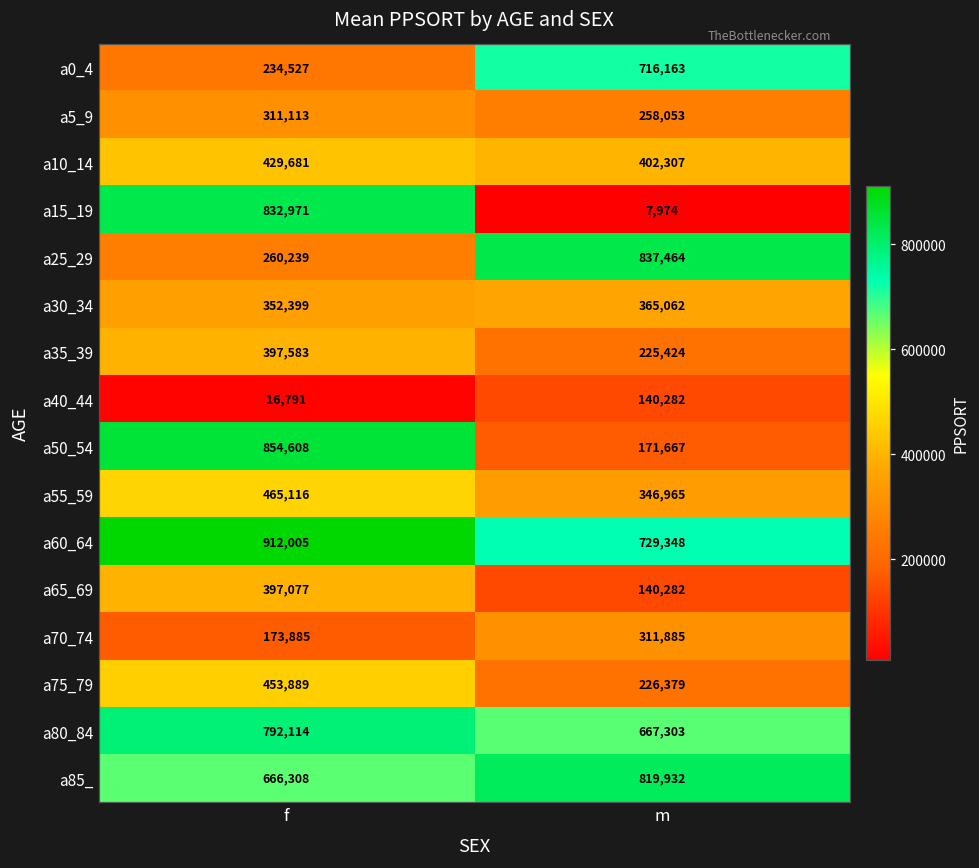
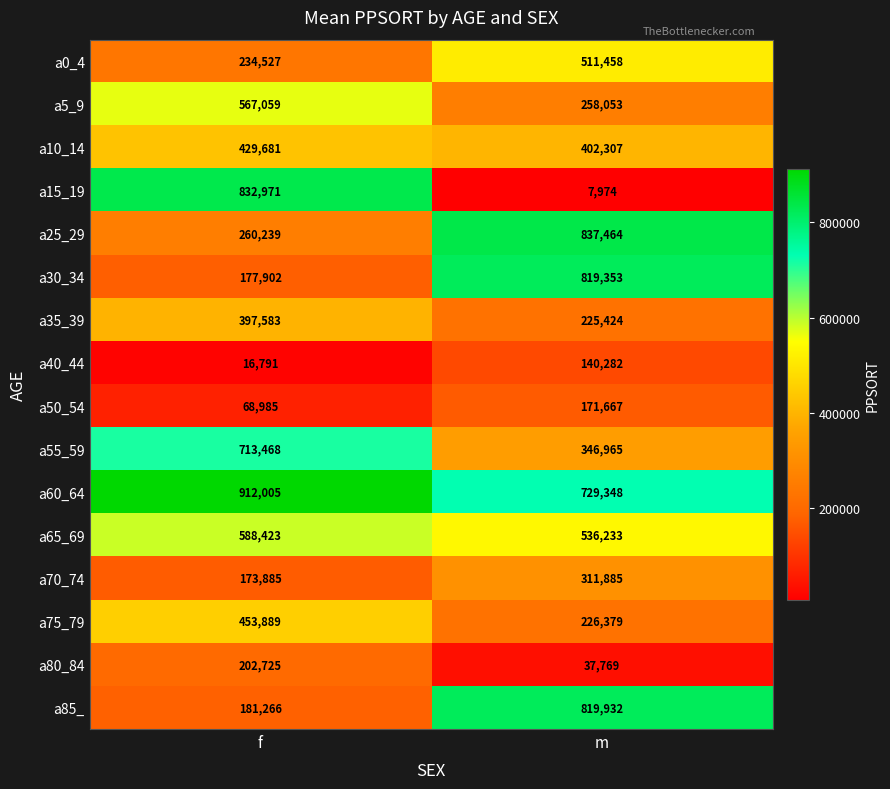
  {
    "a0_4": {
      "f": "234,527",
-     "m": "716,163"
+     "m": "511,458"
    },
    "a5_9": {
-     "f": "311,113",
+     "f": "567,059",
      "m": "258,053"
    },
    "a10_14": {
      "f": "429,681",
      "m": "402,307"
    },
    "a15_19": {
      "f": "832,971",
      "m": "7,974"
    },
    "a25_29": {
      "f": "260,239",
      "m": "837,464"
    },
    "a30_34": {
-     "f": "352,399",
-     "m": "365,062"
+     "f": "177,902",
+     "m": "819,353"
    },
    "a35_39": {
      "f": "397,583",
      "m": "225,424"
    },
    "a40_44": {
      "f": "16,791",
      "m": "140,282"
    },
    "a50_54": {
-     "f": "854,608",
+     "f": "68,985",
      "m": "171,667"
    },
    "a55_59": {
-     "f": "465,116",
+     "f": "713,468",
      "m": "346,965"
    },
    "a60_64": {
      "f": "912,005",
      "m": "729,348"
    },
    "a65_69": {
-     "f": "397,077",
-     "m": "140,282"
+     "f": "588,423",
+     "m": "536,233"
    },
    "a70_74": {
      "f": "173,885",
      "m": "311,885"
    },
    "a75_79": {
      "f": "453,889",
      "m": "226,379"
    },
    "a80_84": {
-     "f": "792,114",
-     "m": "667,303"
+     "f": "202,725",
+     "m": "37,769"
    },
    "a85_": {
-     "f": "666,308",
+     "f": "181,266",
      "m": "819,932"
    }
  }
